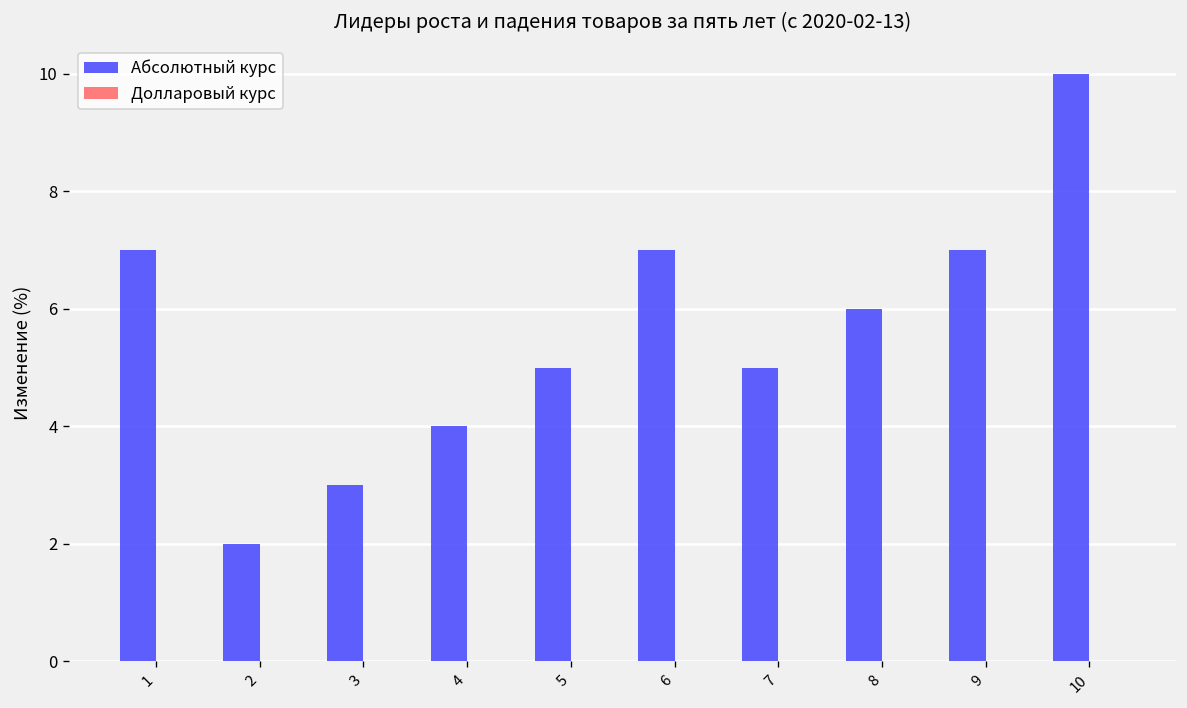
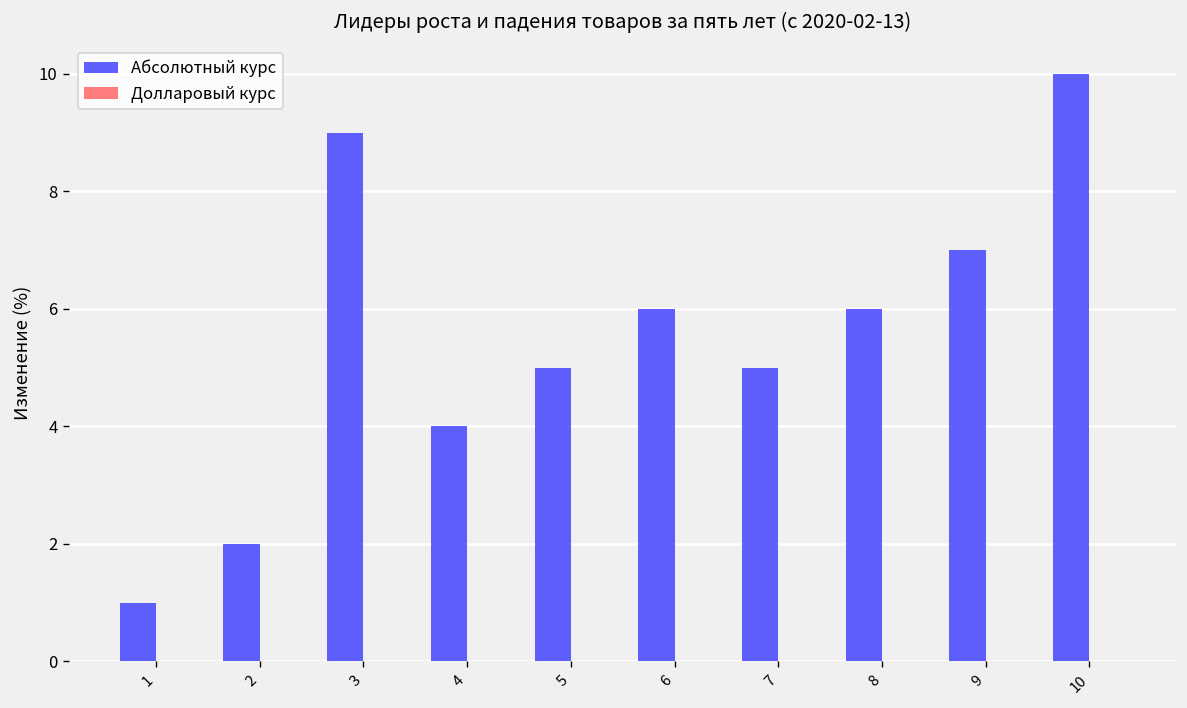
  {
    "Абсолютный курс": {
-     "1": 7,
+     "1": 1,
      "2": 2,
-     "3": 3,
+     "3": 9,
      "4": 4,
      "5": 5,
-     "6": 7,
+     "6": 6,
      "7": 5,
      "8": 6,
      "9": 7,
      "10": 10
    },
    "Долларовый курс": {
      "1": 0,
      "2": 0,
      "3": 0,
      "4": 0,
      "5": 0,
      "6": 0,
      "7": 0,
      "8": 0,
      "9": 0,
      "10": 0
    }
  }
